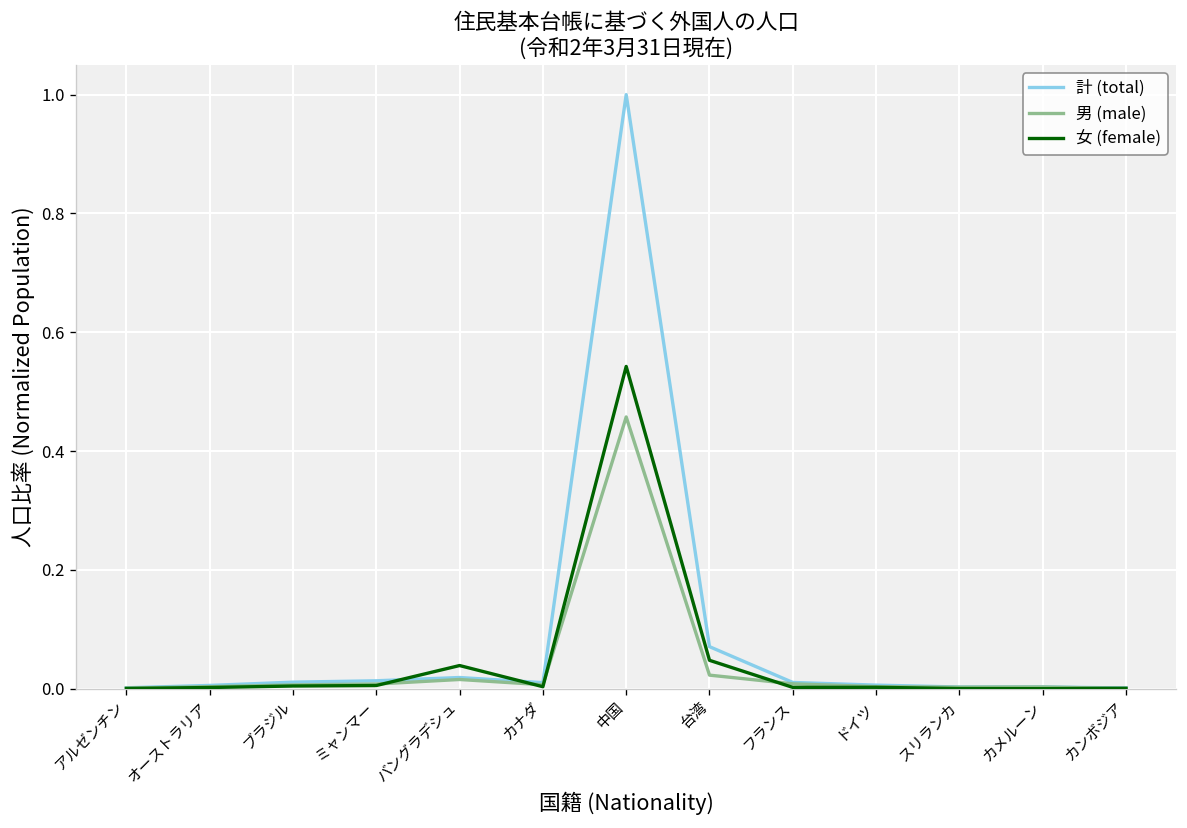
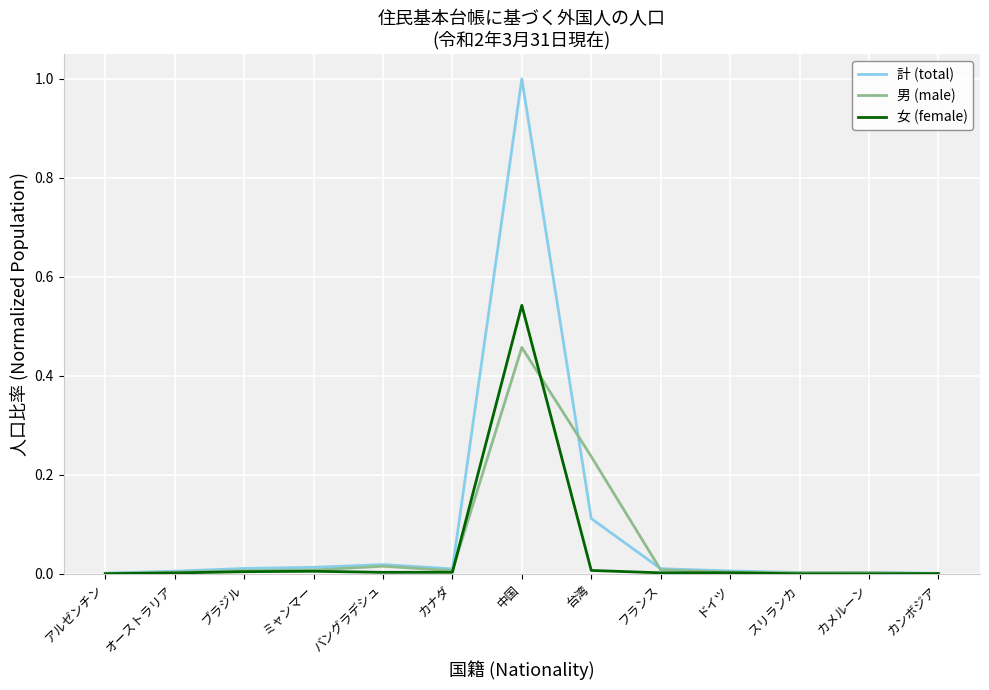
  {
    "計 (total)": {
      "ミャンマー": 0.01,
      "中国": 1.00,
-     "台湾": 0.07
+     "台湾": 0.11
    },
    "男 (male)": {
      "中国": 0.46,
-     "台湾": 0.02
+     "台湾": 0.24
    },
    "女 (female)": {
-     "バングラデシュ": 0.04,
+     "バングラデシュ": 0.00,
      "中国": 0.54,
-     "台湾": 0.05,
+     "台湾": 0.01,
      "フランス": 0.00
    }
  }
